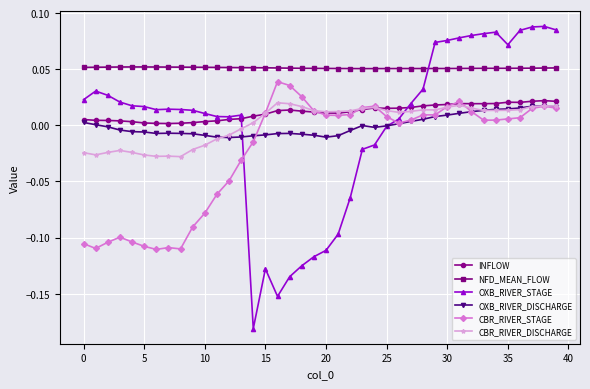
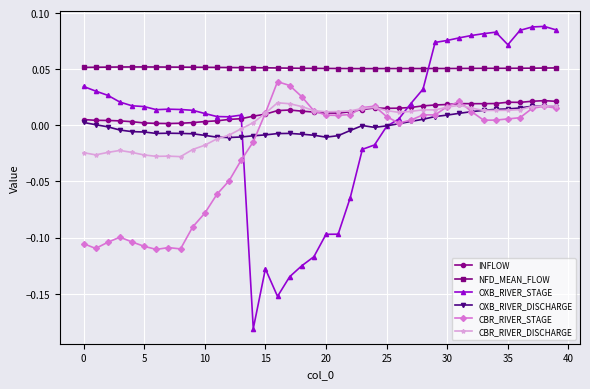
  {
    "OXB_RIVER_STAGE": {
-     "0": 0.023,
+     "0": 0.035,
      "5": 0.017,
      "10": 0.011,
      "15": -0.128,
-     "20": -0.111,
+     "20": -0.097,
      "30": 0.076,
      "35": 0.072
    }
  }
